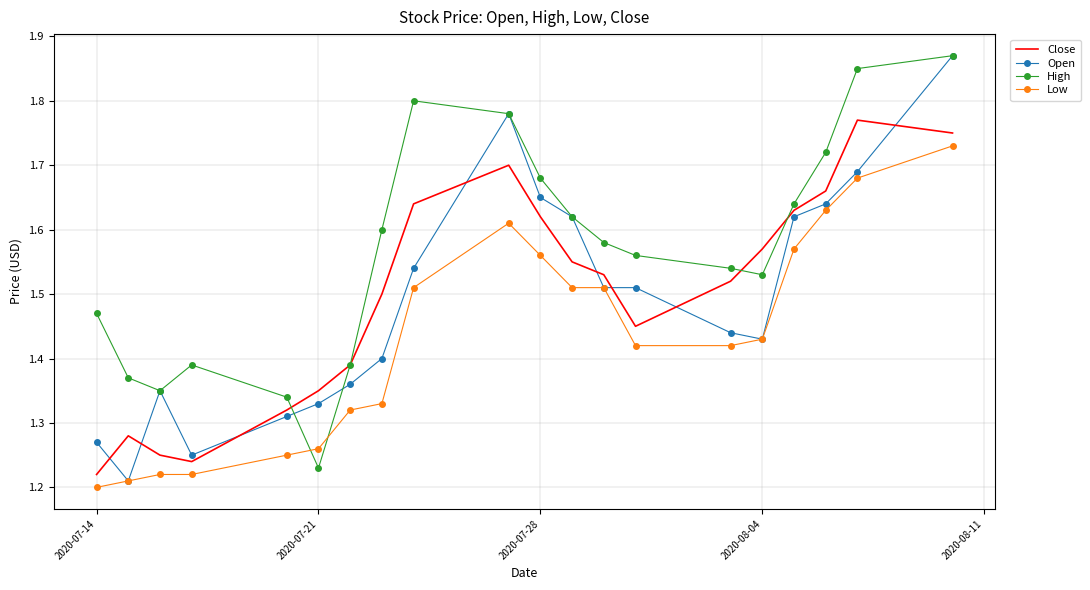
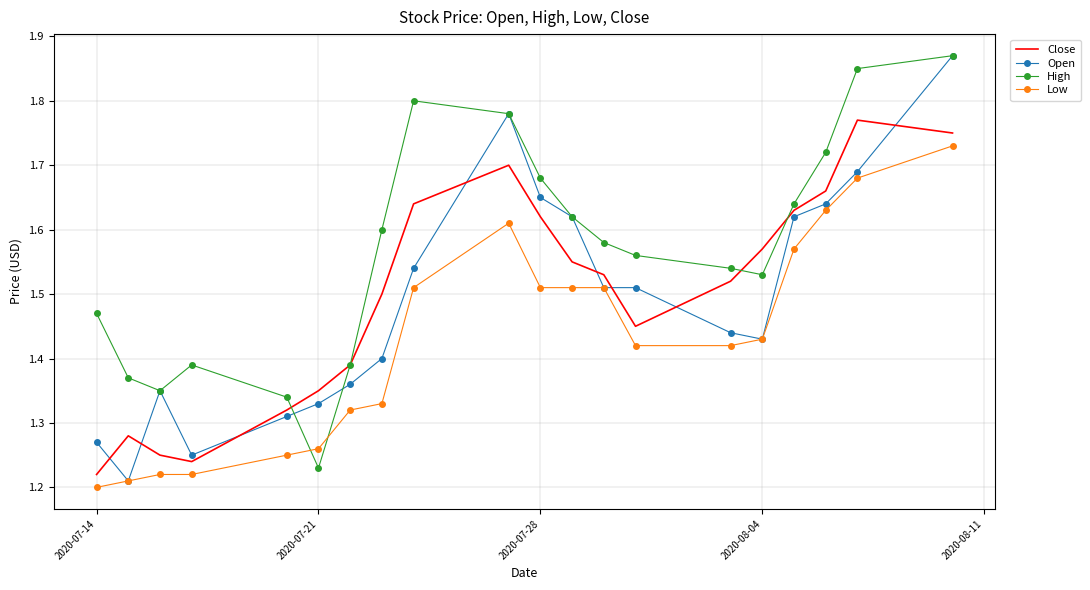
  {
    "Close": {
      "2020-07-14": 1.22,
      "2020-07-21": 1.35,
      "2020-07-28": 1.62,
      "2020-08-04": 1.57
    },
    "Open": {
      "2020-07-14": 1.27,
      "2020-07-21": 1.33,
      "2020-07-28": 1.65
    },
    "High": {
      "2020-07-14": 1.47,
      "2020-07-21": 1.23,
      "2020-07-28": 1.68,
      "2020-08-04": 1.53
    },
    "Low": {
      "2020-07-14": 1.20,
      "2020-07-21": 1.26,
-     "2020-07-28": 1.56
+     "2020-07-28": 1.51
    }
  }
